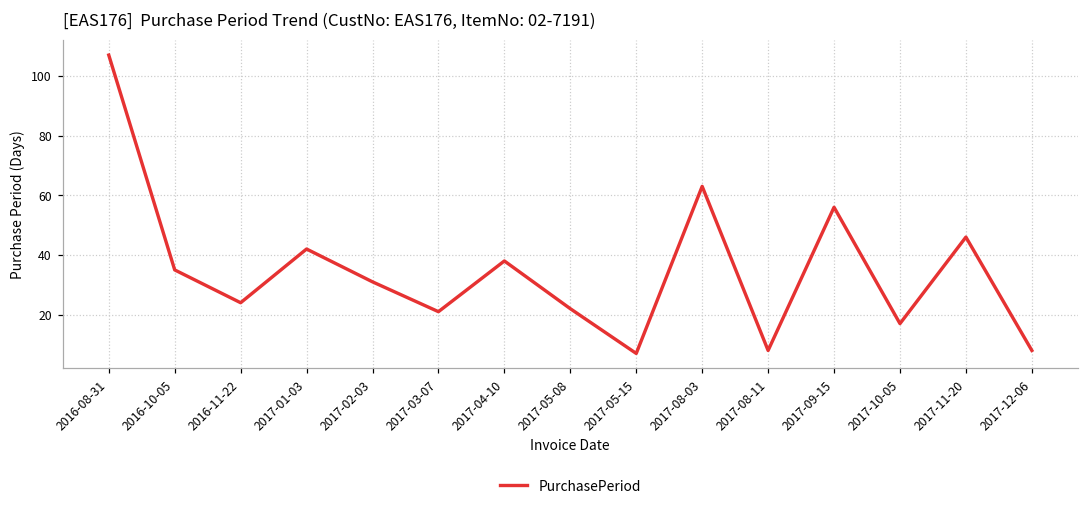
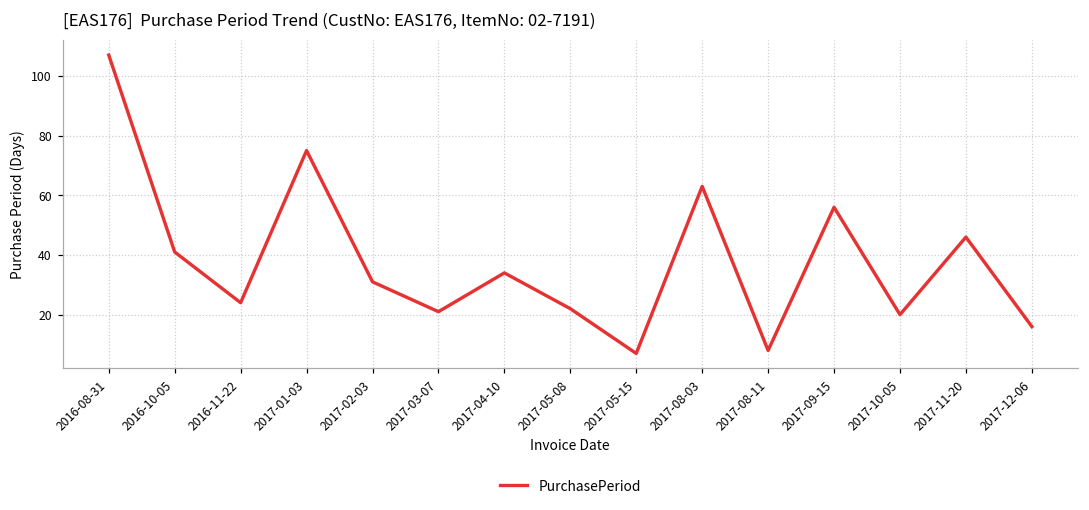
  {
    "2016-08-31": 107,
-   "2016-10-05": 35,
+   "2016-10-05": 41,
    "2016-11-22": 24,
-   "2017-01-03": 42,
+   "2017-01-03": 75,
    "2017-02-03": 31,
    "2017-03-07": 21,
-   "2017-04-10": 38,
+   "2017-04-10": 34,
    "2017-05-08": 22,
    "2017-05-15": 7,
    "2017-08-03": 63,
    "2017-08-11": 8,
    "2017-09-15": 56,
-   "2017-10-05": 17,
+   "2017-10-05": 20,
    "2017-11-20": 46,
-   "2017-12-06": 8
+   "2017-12-06": 16
  }
